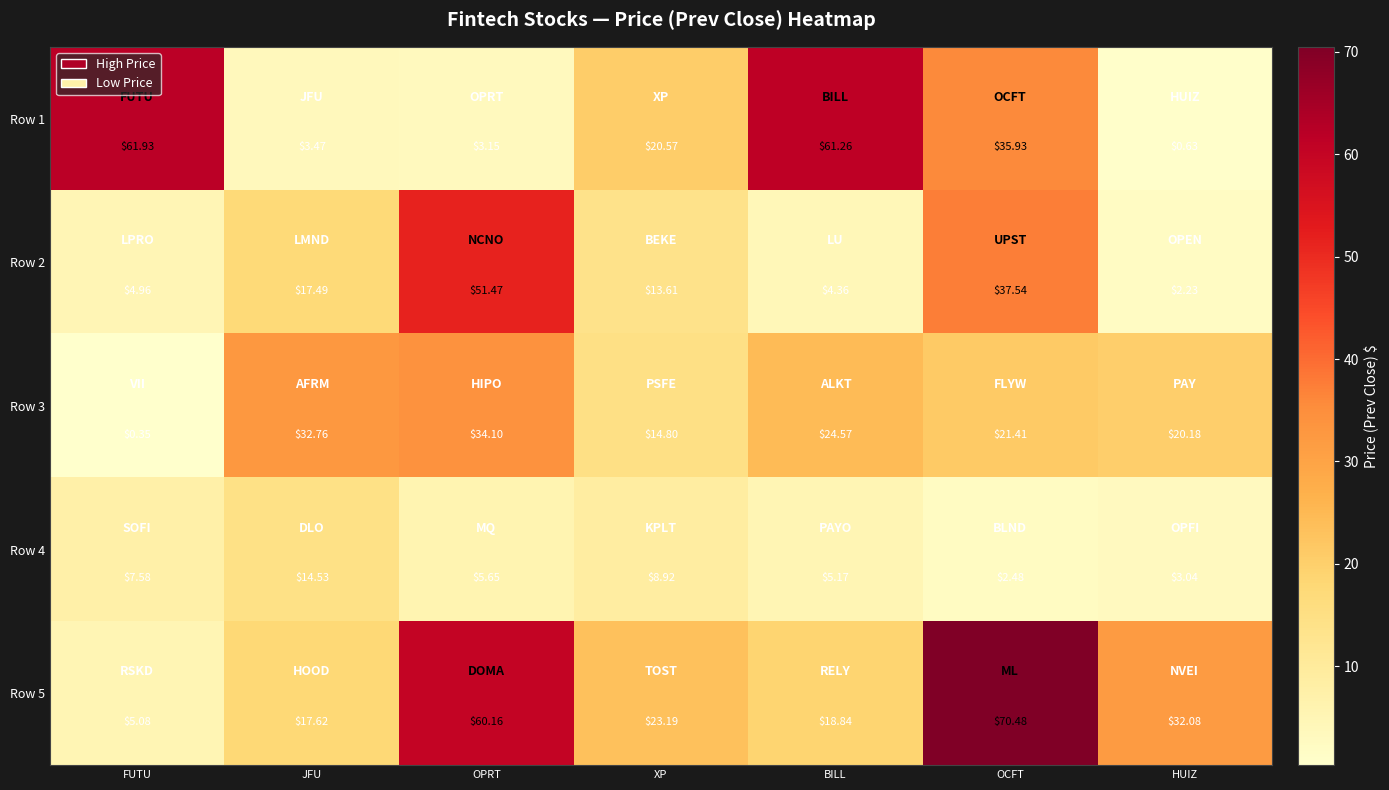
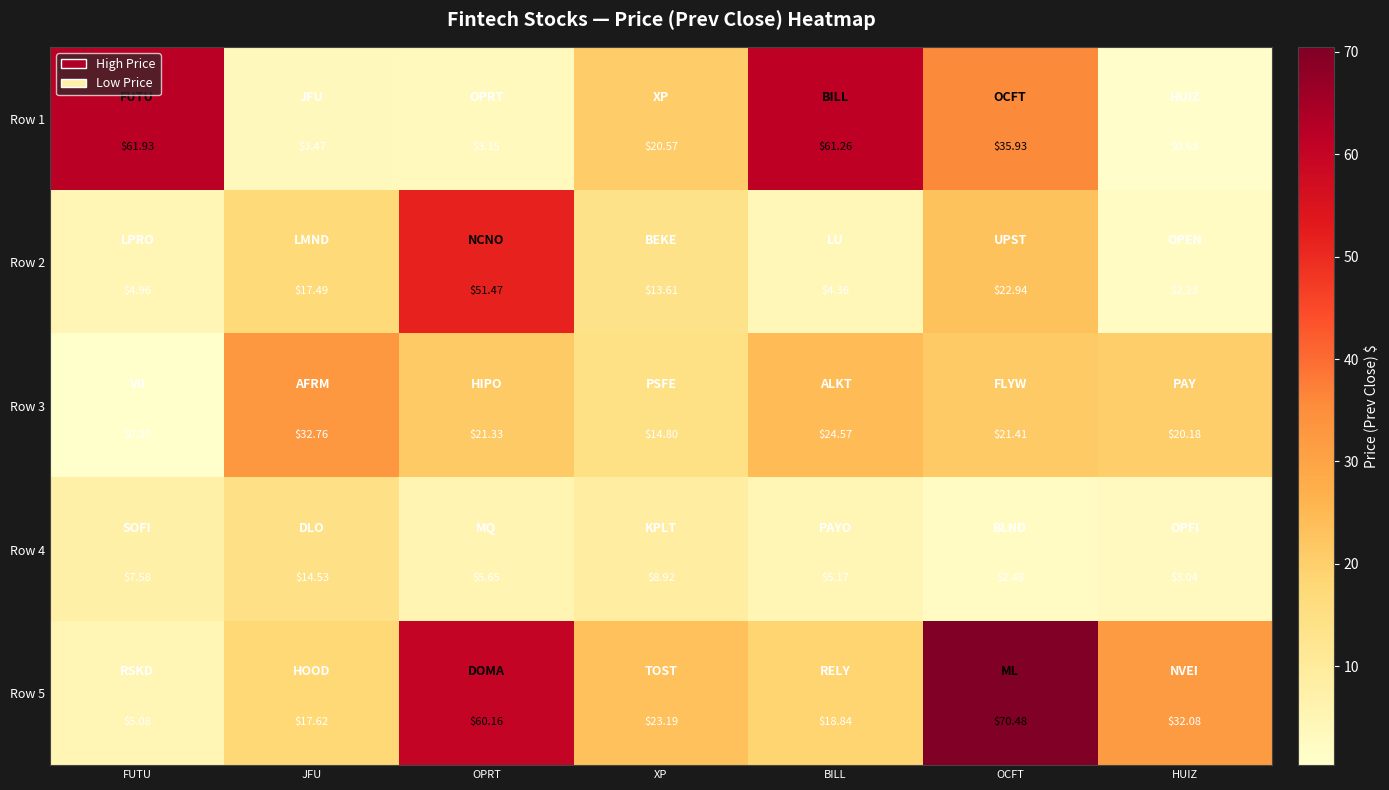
  {
    "Row 1": {
      "FUTU": "$61.93"
    },
    "Row 2": {
-     "OCFT": "$37.54"
+     "OCFT": "$22.94"
    },
    "Row 3": {
-     "OPRT": "$34.10"
+     "OPRT": "$21.33"
    }
  }
